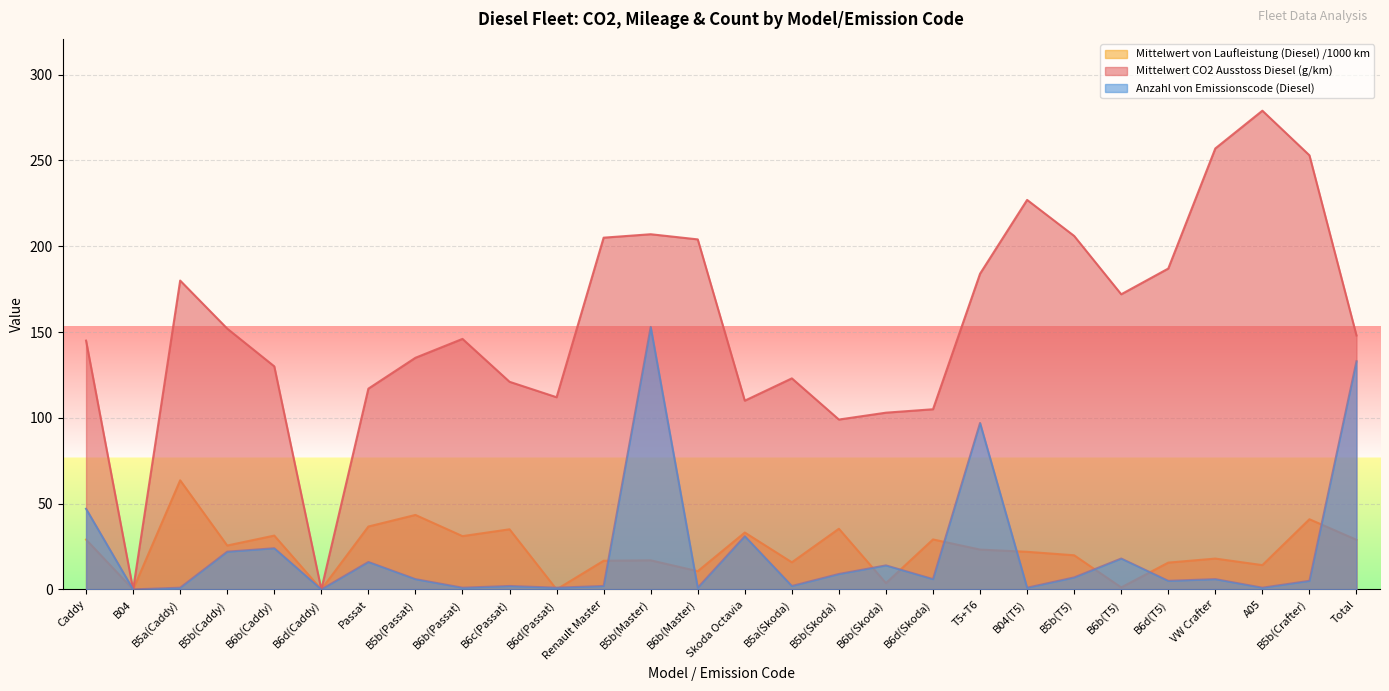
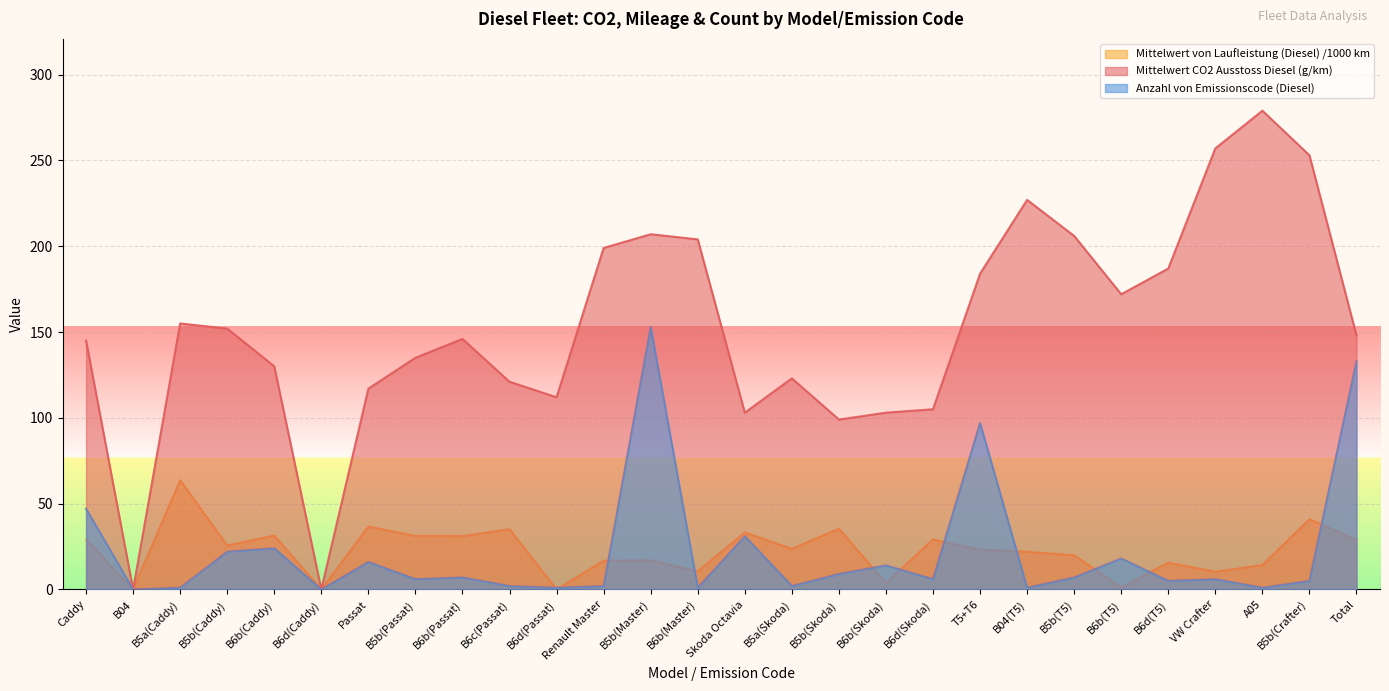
  {
    "Mittelwert von Laufleistung (Diesel) /1000 km": {
      "Caddy": 29,
      "B5a(Caddy)": 64,
      "B5b(Caddy)": 26,
      "B6b(Caddy)": 31,
      "Passat": 37,
-     "B5b(Passat)": 43,
+     "B5b(Passat)": 31,
      "B6b(Passat)": 31,
      "B6c(Passat)": 35,
      "Renault Master": 17,
      "B5b(Master)": 17,
      "B6b(Master)": 11,
      "Skoda Octavia": 33,
-     "B5a(Skoda)": 16,
+     "B5a(Skoda)": 24,
      "B5b(Skoda)": 35,
      "B6b(Skoda)": 4,
      "B6d(Skoda)": 29,
      "T5+T6": 23,
      "B04(T5)": 22,
      "B5b(T5)": 20,
      "B6b(T5)": 1,
      "B6d(T5)": 16,
-     "VW Crafter": 18,
+     "VW Crafter": 10,
      "A05": 14,
      "B5b(Crafter)": 41,
      "Total": 29
    },
    "Mittelwert CO2 Ausstoss Diesel (g/km)": {
      "Caddy": 145,
-     "B5a(Caddy)": 180,
+     "B5a(Caddy)": 155,
      "B5b(Caddy)": 152,
      "B6b(Caddy)": 130,
      "Passat": 117,
      "B5b(Passat)": 135,
      "B6b(Passat)": 146,
      "B6c(Passat)": 121,
      "B6d(Passat)": 112,
-     "Renault Master": 205,
+     "Renault Master": 199,
      "B5b(Master)": 207,
      "B6b(Master)": 204,
-     "Skoda Octavia": 110,
+     "Skoda Octavia": 103,
      "B5a(Skoda)": 123,
      "B5b(Skoda)": 99,
      "B6b(Skoda)": 103,
      "B6d(Skoda)": 105,
      "T5+T6": 184,
      "B04(T5)": 227,
      "B5b(T5)": 206,
      "B6b(T5)": 172,
      "B6d(T5)": 187,
      "VW Crafter": 257,
      "A05": 279,
      "B5b(Crafter)": 253,
      "Total": 148
    },
    "Anzahl von Emissionscode (Diesel)": {
      "Caddy": 47,
      "B5a(Caddy)": 1,
      "B5b(Caddy)": 22,
      "B6b(Caddy)": 24,
      "Passat": 16,
      "B5b(Passat)": 6,
-     "B6b(Passat)": 1,
+     "B6b(Passat)": 7,
      "B6c(Passat)": 2,
      "Renault Master": 2,
      "B5b(Master)": 153,
      "B6b(Master)": 1,
      "Skoda Octavia": 31,
      "B5a(Skoda)": 2,
      "B5b(Skoda)": 9,
      "B6b(Skoda)": 14,
      "B6d(Skoda)": 6,
      "T5+T6": 97,
      "B04(T5)": 1,
      "B5b(T5)": 7,
      "B6b(T5)": 18,
      "B6d(T5)": 5,
      "VW Crafter": 6,
      "A05": 1,
      "B5b(Crafter)": 5,
      "Total": 133
    }
  }
